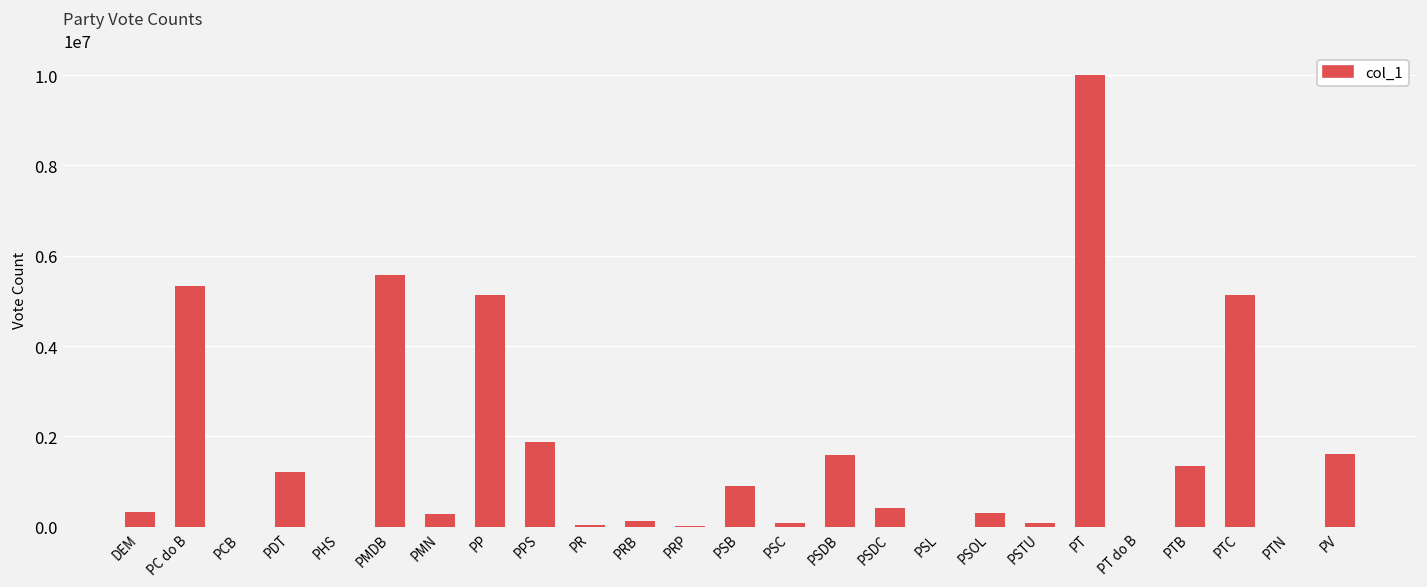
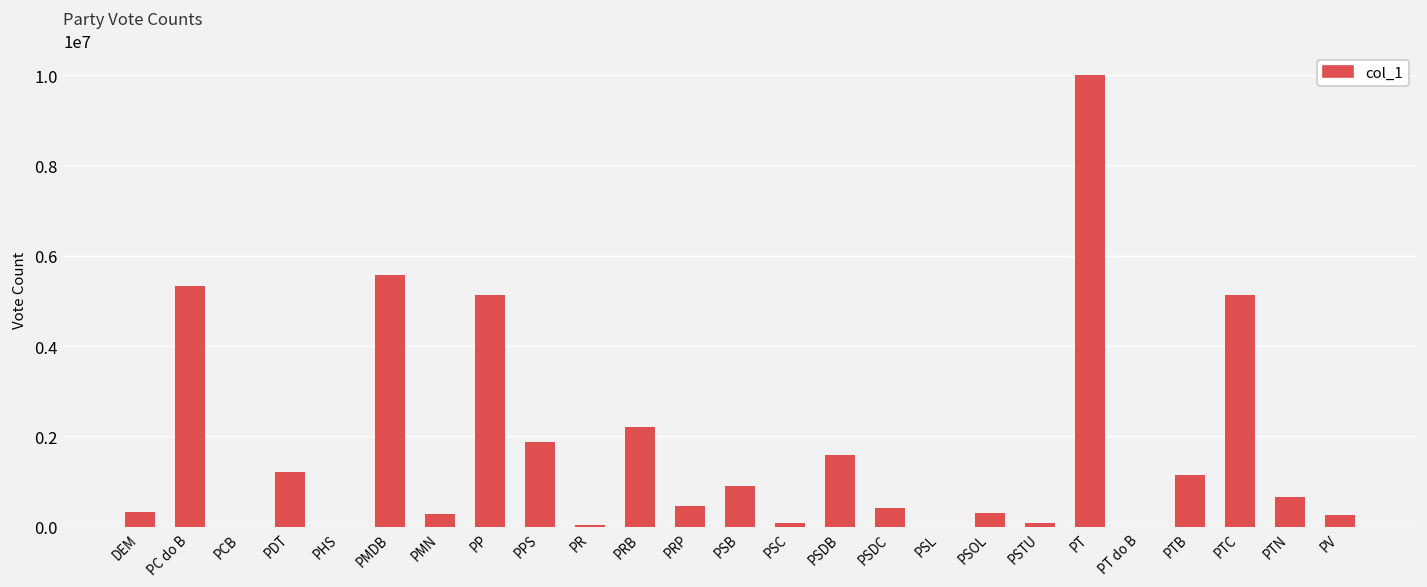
  {
    "DEM": 300000,
    "PC do B": 5300000,
    "PDT": 1200000,
    "PMDB": 5600000,
    "PMN": 300000,
    "PP": 5100000,
    "PPS": 1900000,
-   "PRB": 100000,
-   "PRP": 0,
+   "PRB": 2200000,
+   "PRP": 500000,
    "PSB": 900000,
    "PSC": 100000,
    "PSDB": 1600000,
    "PSDC": 400000,
    "PSOL": 300000,
    "PSTU": 100000,
    "PT": 10000000,
-   "PTB": 1400000,
+   "PTB": 1100000,
    "PTC": 5100000,
-   "PTN": 0,
-   "PV": 1600000
+   "PTN": 700000,
+   "PV": 300000
  }
